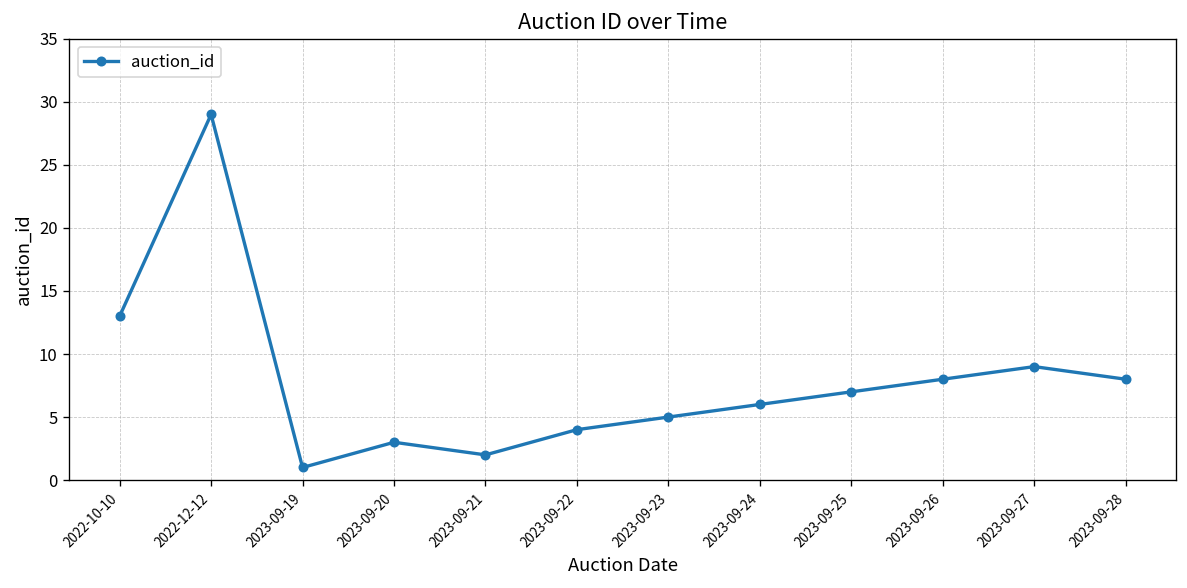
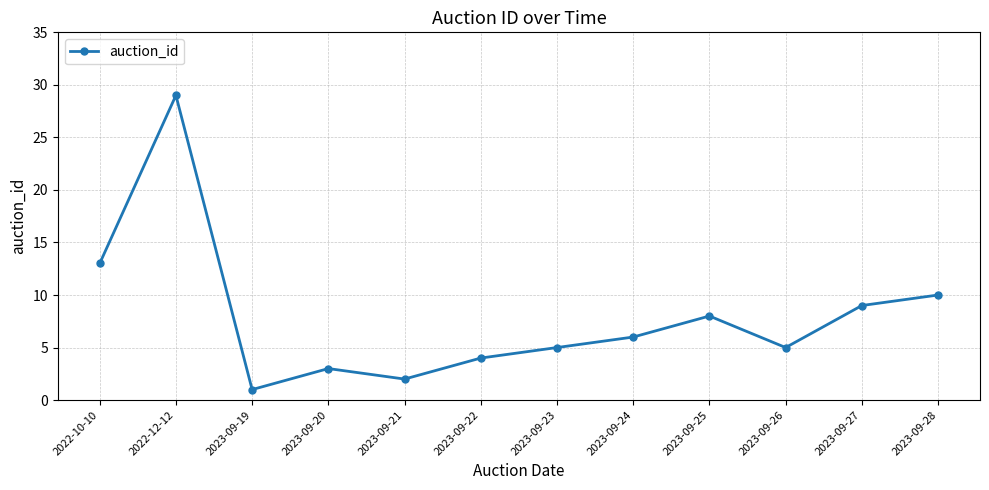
  {
    "2022-10-10": 13,
    "2022-12-12": 29,
    "2023-09-19": 1,
    "2023-09-20": 3,
    "2023-09-21": 2,
    "2023-09-22": 4,
    "2023-09-23": 5,
    "2023-09-24": 6,
-   "2023-09-25": 7,
-   "2023-09-26": 8,
+   "2023-09-25": 8,
+   "2023-09-26": 5,
    "2023-09-27": 9,
-   "2023-09-28": 8
+   "2023-09-28": 10
  }
